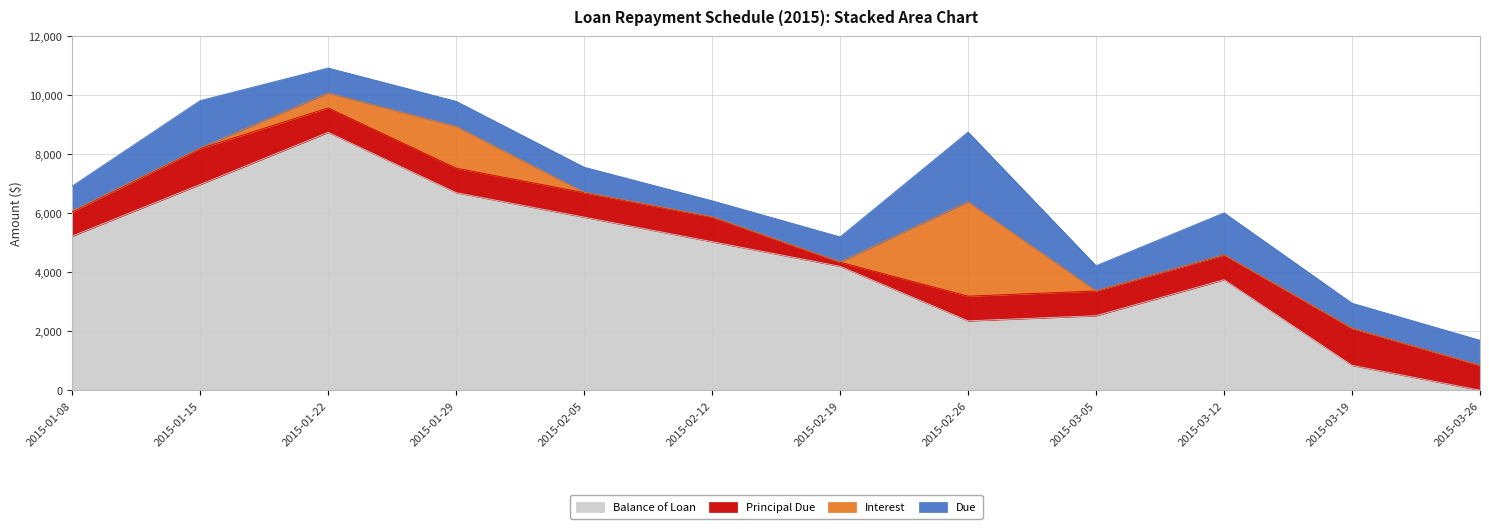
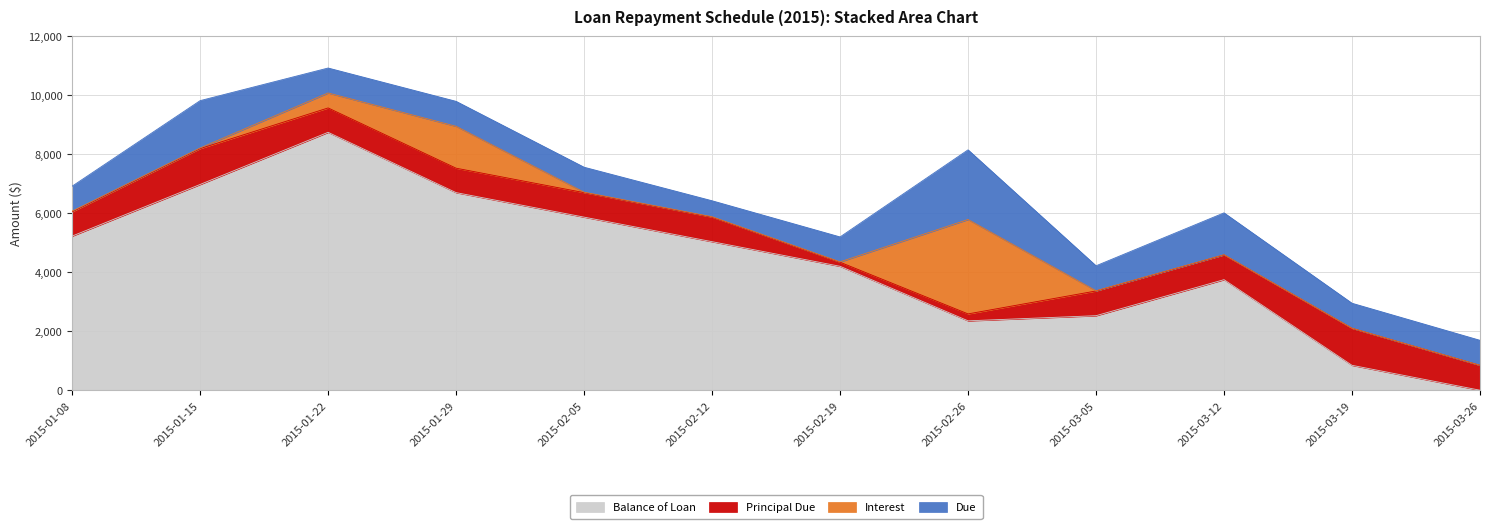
  {
    "Balance of Loan": {
      "2015-01-08": "5,200",
      "2015-01-15": "7,000",
      "2015-01-22": "8,700",
      "2015-01-29": "6,700",
      "2015-02-05": "5,900",
      "2015-02-12": "5,000",
      "2015-02-19": "4,200",
      "2015-02-26": "2,400",
      "2015-03-05": "2,500",
      "2015-03-12": "3,700",
      "2015-03-19": "800",
      "2015-03-26": "0"
    },
    "Principal Due": {
      "2015-01-22": "800",
      "2015-01-29": "800",
-     "2015-02-26": "800"
+     "2015-02-26": "200"
    },
    "Interest": {
      "2015-01-22": "500",
      "2015-01-29": "1,400",
      "2015-02-26": "3,200"
    },
    "Due": {
      "2015-01-08": "800",
      "2015-01-15": "1,600",
      "2015-01-22": "800",
      "2015-01-29": "800",
      "2015-02-05": "800",
      "2015-02-12": "500",
      "2015-02-19": "800",
      "2015-02-26": "2,400",
      "2015-03-05": "800",
      "2015-03-12": "1,400",
      "2015-03-19": "800",
      "2015-03-26": "800"
    }
  }
